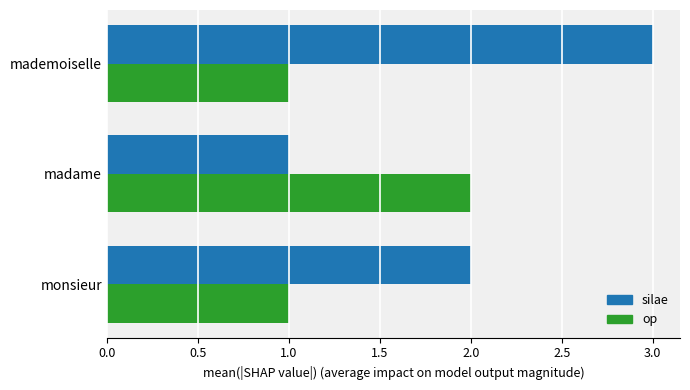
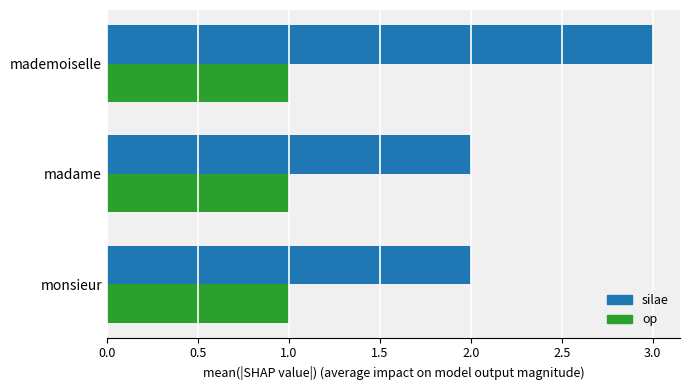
  {
    "silae": {
      "mademoiselle": 3,
-     "madame": 1,
+     "madame": 2,
      "monsieur": 2
    },
    "op": {
      "mademoiselle": 1,
-     "madame": 2,
+     "madame": 1,
      "monsieur": 1
    }
  }
